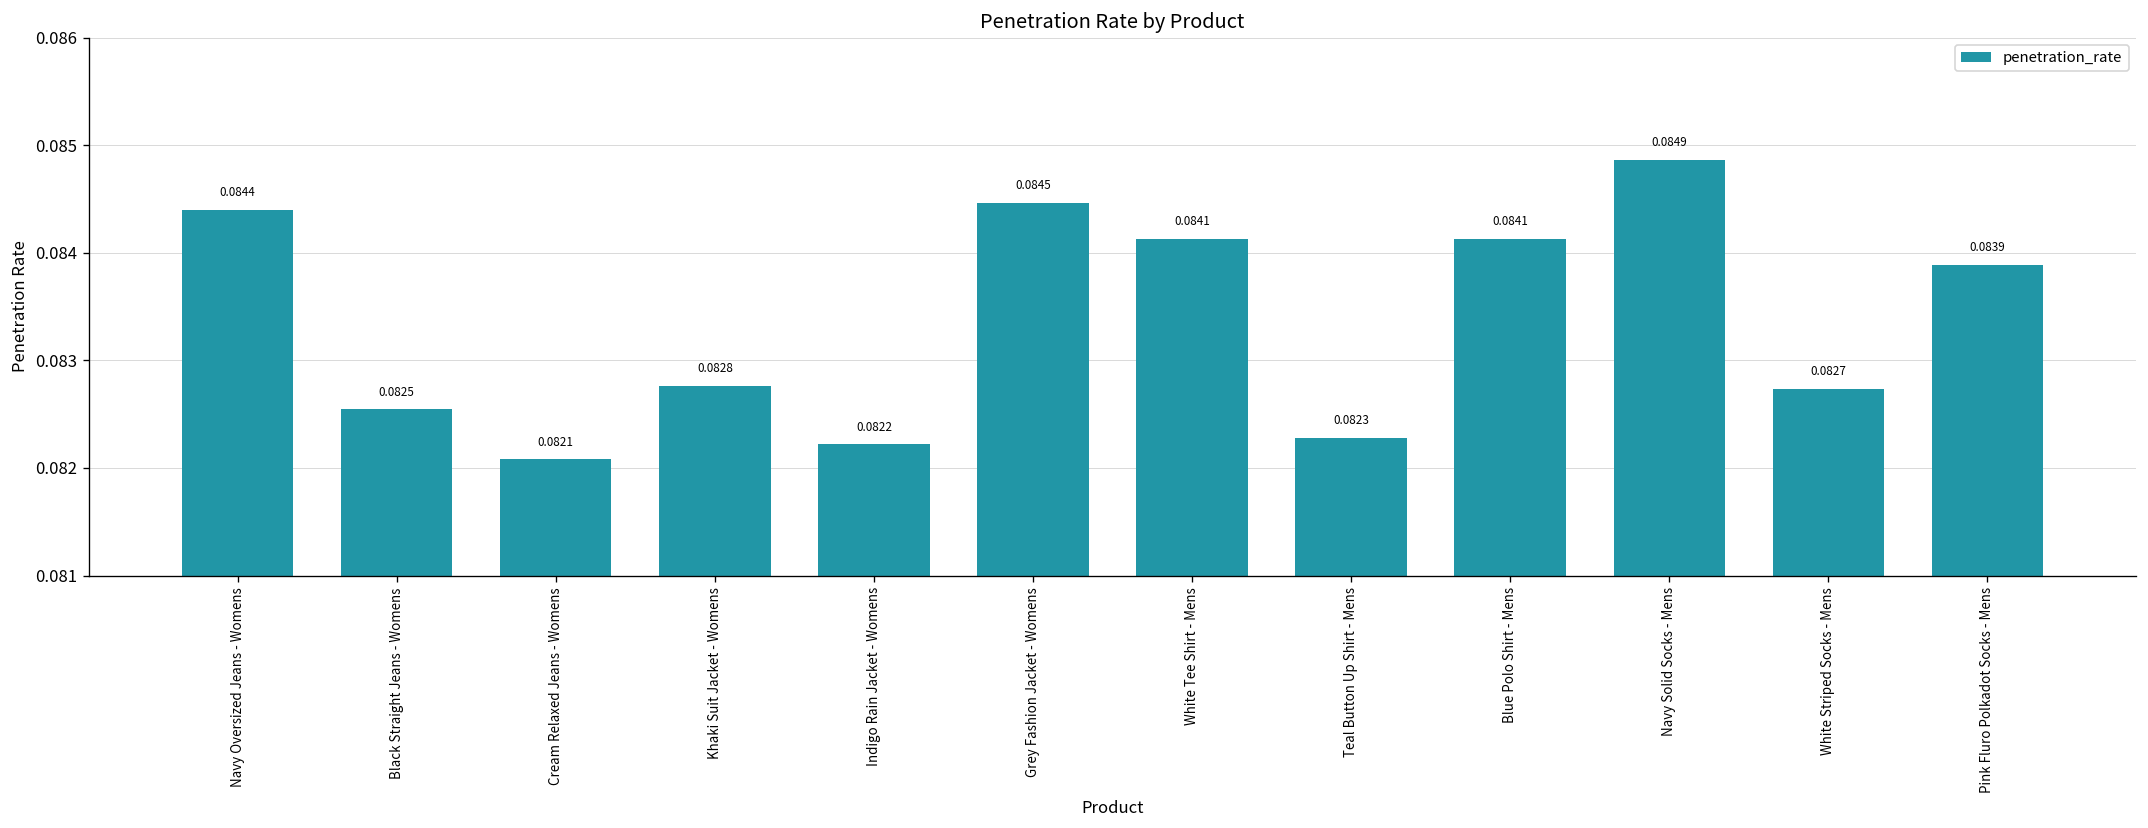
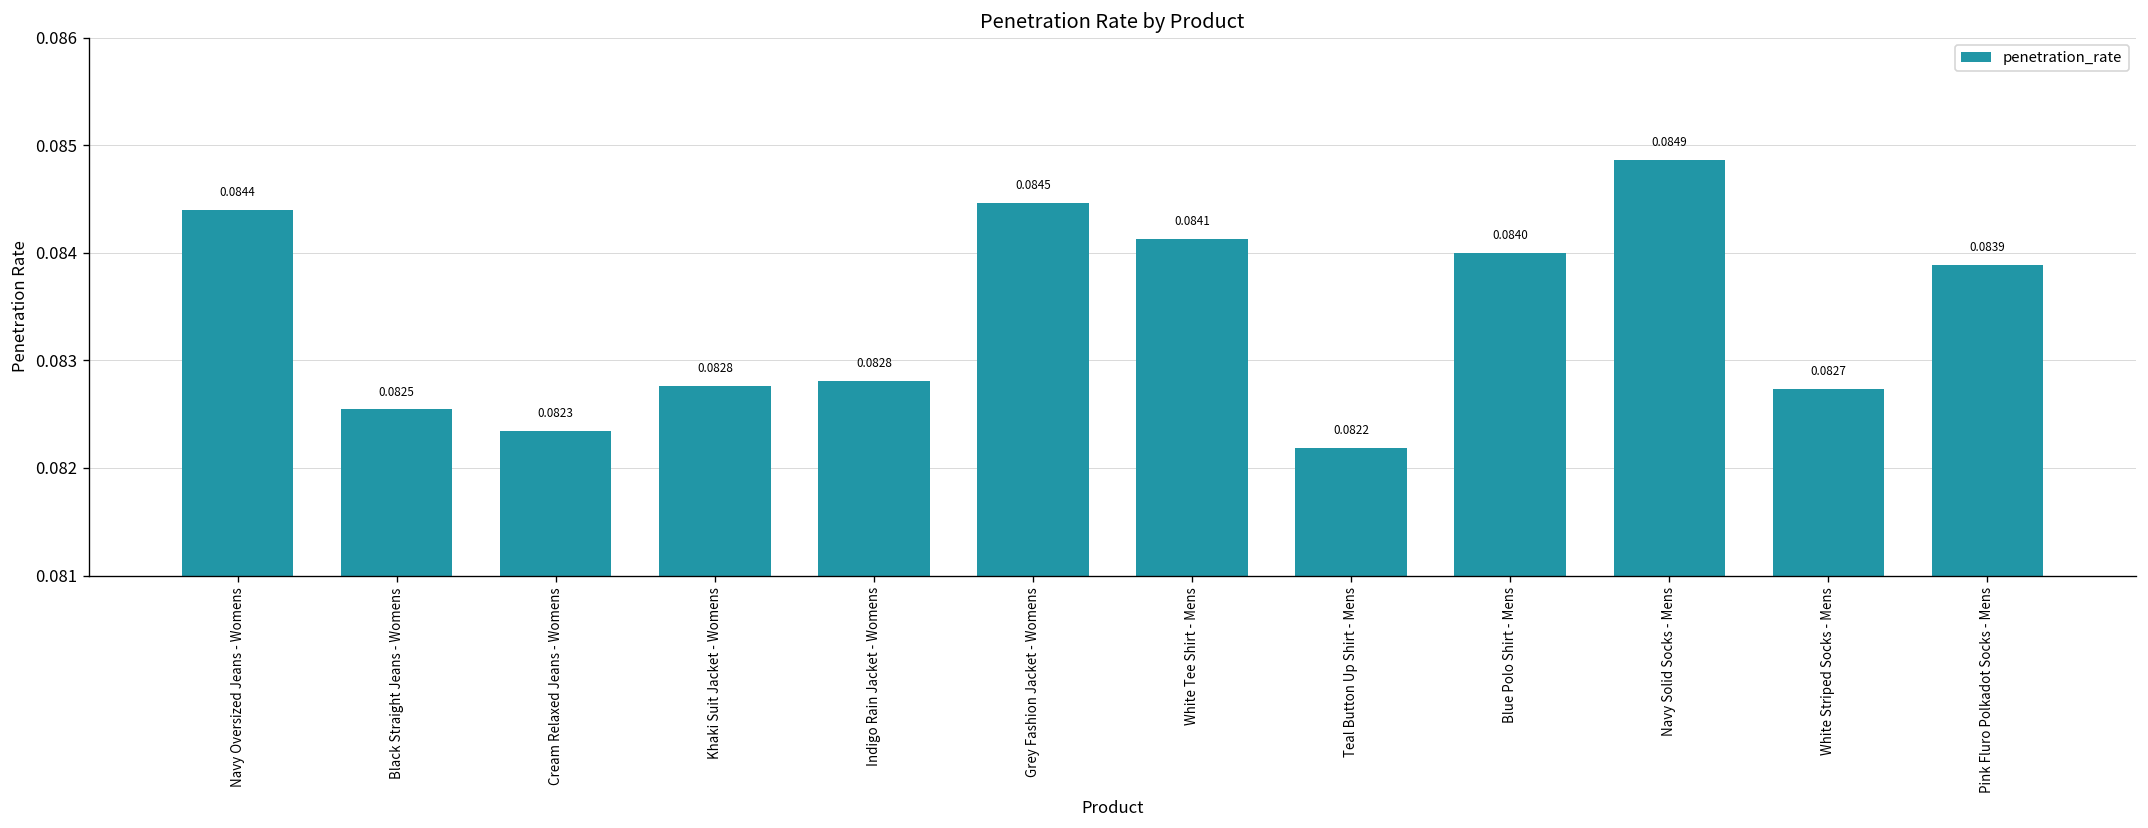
  {
    "Navy Oversized Jeans - Womens": 0.0844,
    "Black Straight Jeans - Womens": 0.0825,
-   "Cream Relaxed Jeans - Womens": 0.0821,
+   "Cream Relaxed Jeans - Womens": 0.0823,
    "Khaki Suit Jacket - Womens": 0.0828,
-   "Indigo Rain Jacket - Womens": 0.0822,
+   "Indigo Rain Jacket - Womens": 0.0828,
    "Grey Fashion Jacket - Womens": 0.0845,
    "White Tee Shirt - Mens": 0.0841,
-   "Teal Button Up Shirt - Mens": 0.0823,
-   "Blue Polo Shirt - Mens": 0.0841,
+   "Teal Button Up Shirt - Mens": 0.0822,
+   "Blue Polo Shirt - Mens": 0.0840,
    "Navy Solid Socks - Mens": 0.0849,
    "White Striped Socks - Mens": 0.0827,
    "Pink Fluro Polkadot Socks - Mens": 0.0839
  }
